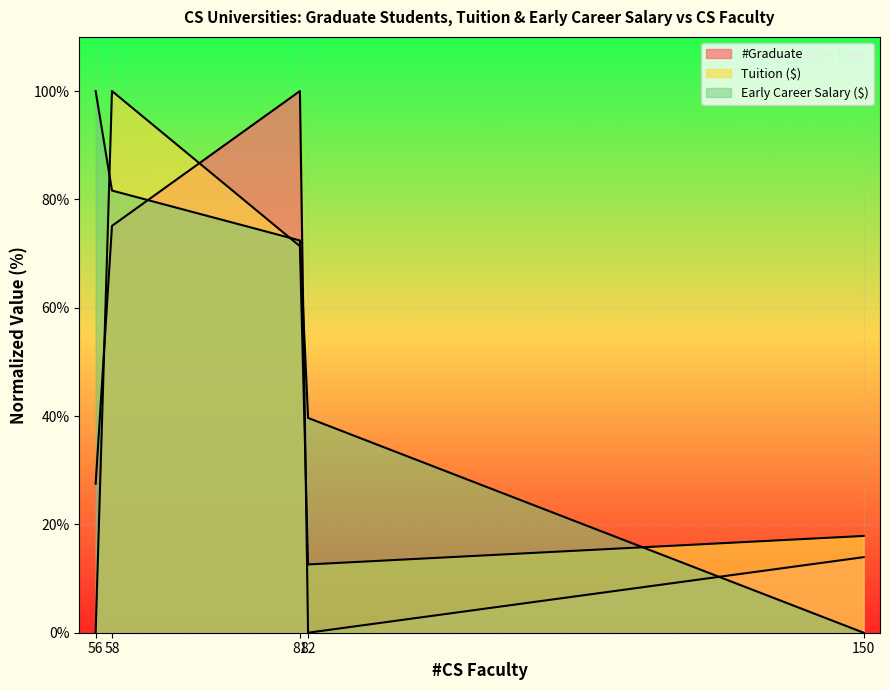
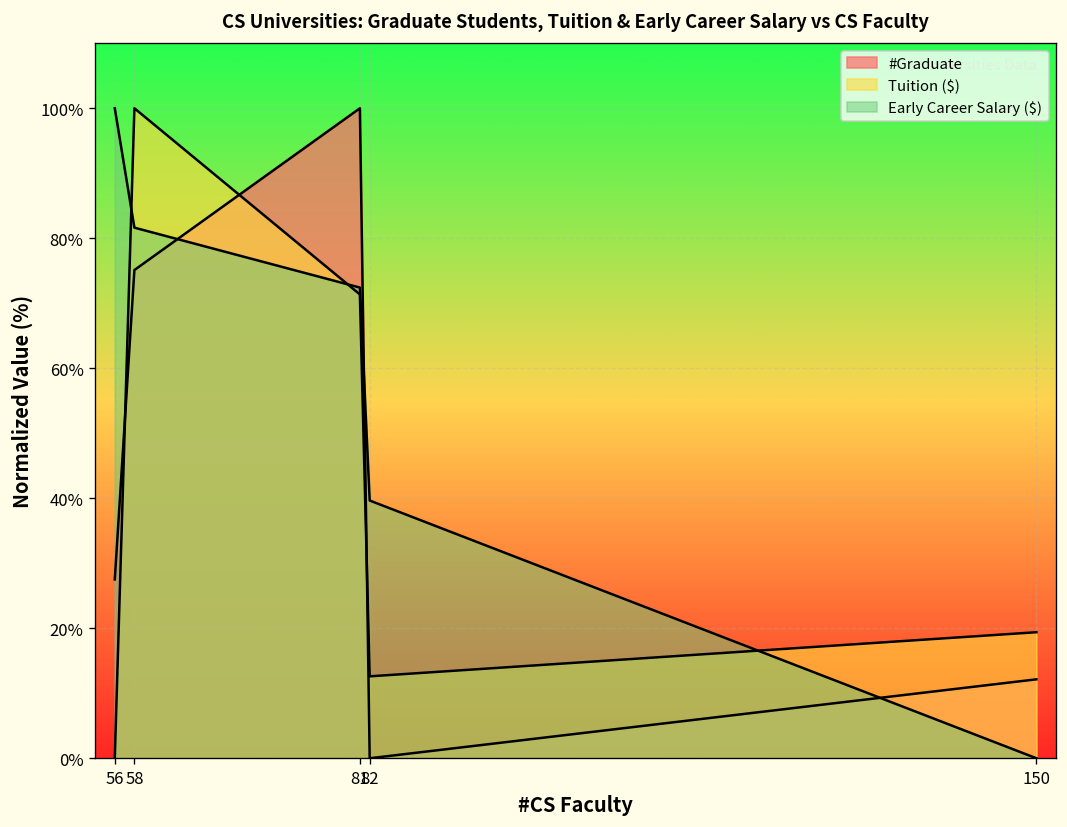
  {
    "#Graduate": {
      "56": "28%",
      "58": "75%",
-     "150": "14%"
+     "150": "12%"
    },
    "Tuition ($)": {
      "56": "0%",
      "58": "100%",
-     "150": "18%"
+     "150": "19%"
    },
    "Early Career Salary ($)": {
      "56": "100%",
      "58": "82%",
      "150": "0%"
    }
  }
